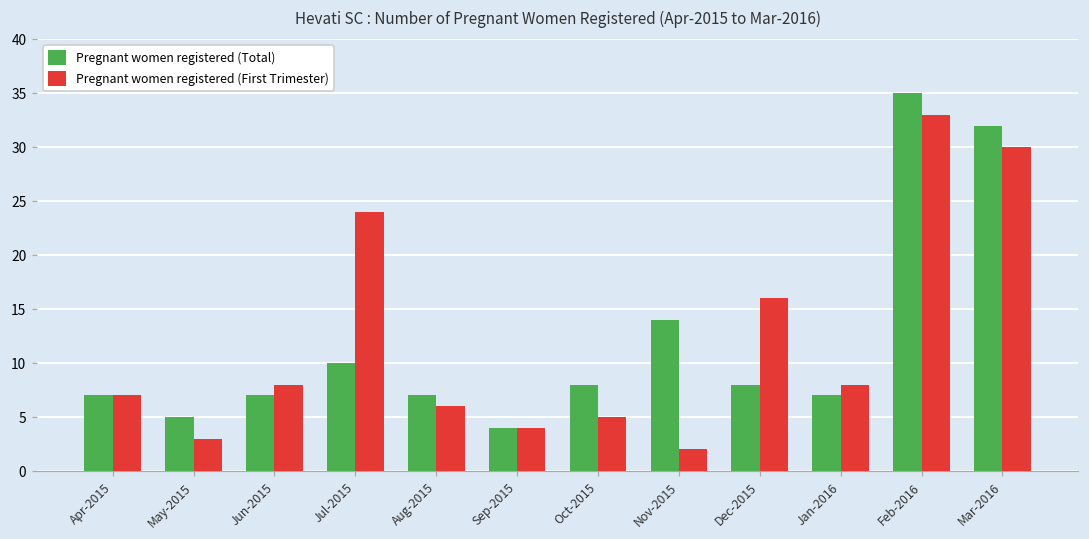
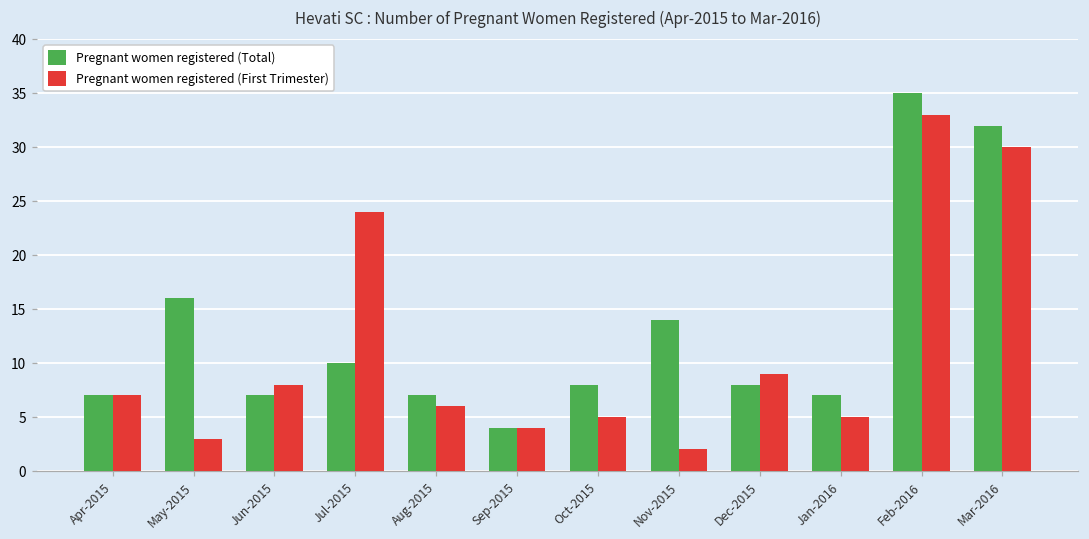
  {
    "Pregnant women registered (Total)": {
      "Apr-2015": 7,
-     "May-2015": 5,
+     "May-2015": 16,
      "Jun-2015": 7,
      "Jul-2015": 10,
      "Aug-2015": 7,
      "Sep-2015": 4,
      "Oct-2015": 8,
      "Nov-2015": 14,
      "Dec-2015": 8,
      "Jan-2016": 7,
      "Feb-2016": 35,
      "Mar-2016": 32
    },
    "Pregnant women registered (First Trimester)": {
      "Apr-2015": 7,
      "May-2015": 3,
      "Jun-2015": 8,
      "Jul-2015": 24,
      "Aug-2015": 6,
      "Sep-2015": 4,
      "Oct-2015": 5,
      "Nov-2015": 2,
-     "Dec-2015": 16,
-     "Jan-2016": 8,
+     "Dec-2015": 9,
+     "Jan-2016": 5,
      "Feb-2016": 33,
      "Mar-2016": 30
    }
  }
